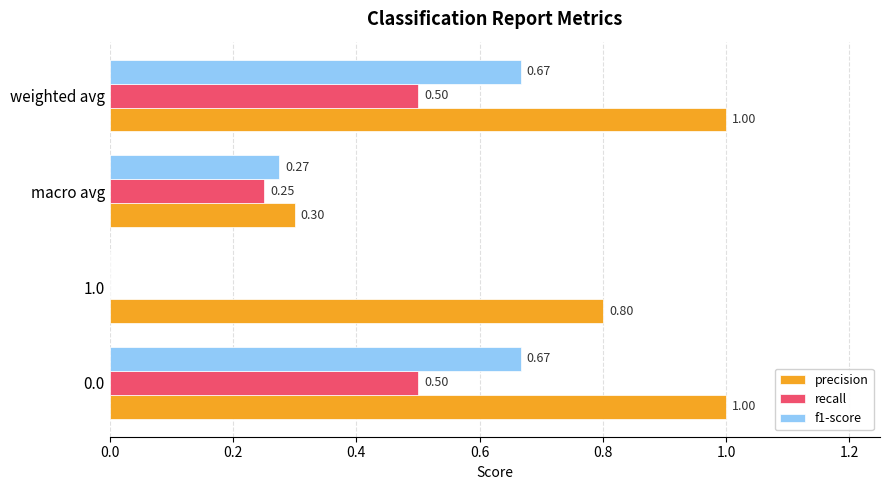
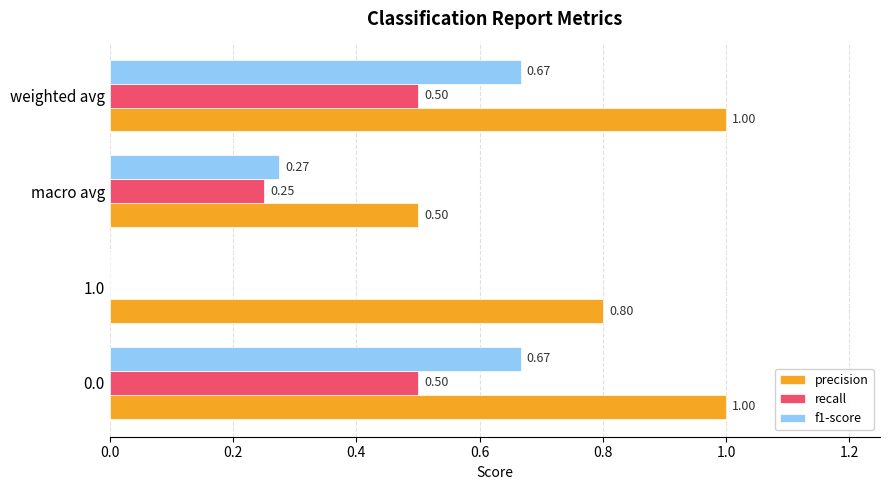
  {
    "precision": {
      "weighted avg": 1.00,
-     "macro avg": 0.30,
+     "macro avg": 0.50,
      "1.0": 0.80,
      "0.0": 1.00
    },
    "recall": {
      "weighted avg": 0.50,
      "macro avg": 0.25,
      "0.0": 0.50
    },
    "f1-score": {
      "weighted avg": 0.67,
      "macro avg": 0.27,
      "0.0": 0.67
    }
  }
